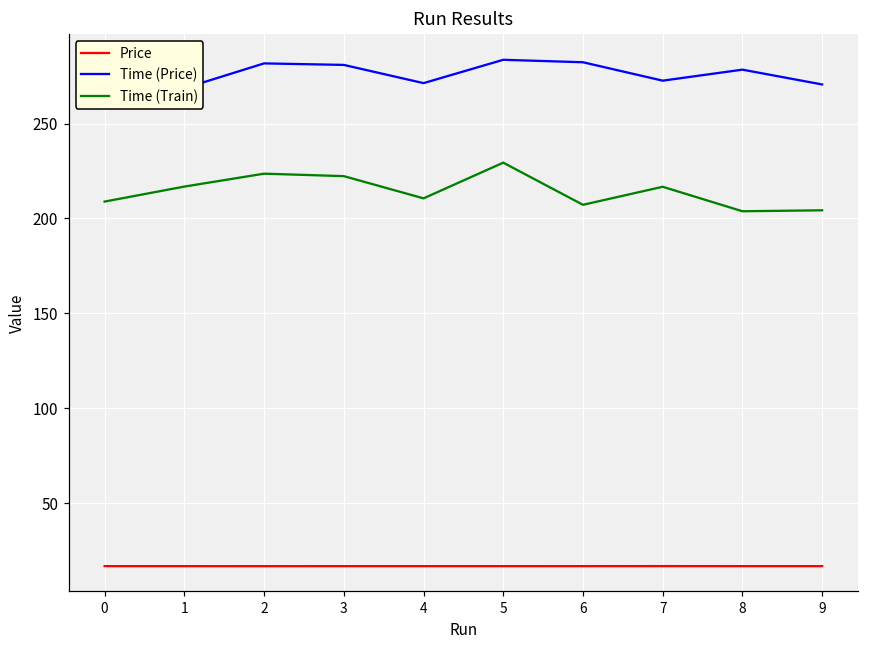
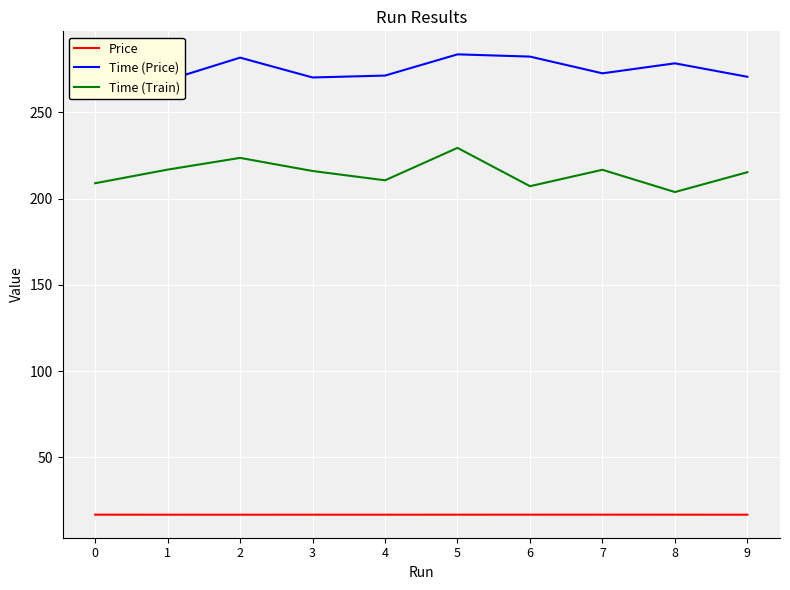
  {
    "Price": {
      "0": 17,
      "1": 17,
      "2": 17,
      "3": 17,
      "4": 17,
      "5": 17,
      "6": 17,
      "7": 17,
      "8": 17,
      "9": 17
    },
    "Time (Price)": {
      "2": 282,
-     "3": 281,
+     "3": 270,
      "4": 271,
      "5": 284,
      "6": 282,
      "7": 273,
      "8": 278,
      "9": 271
    },
    "Time (Train)": {
      "0": 209,
      "1": 217,
      "2": 224,
-     "3": 222,
+     "3": 216,
      "4": 211,
      "5": 229,
      "6": 207,
      "7": 217,
      "8": 204,
-     "9": 204
+     "9": 215
    }
  }
